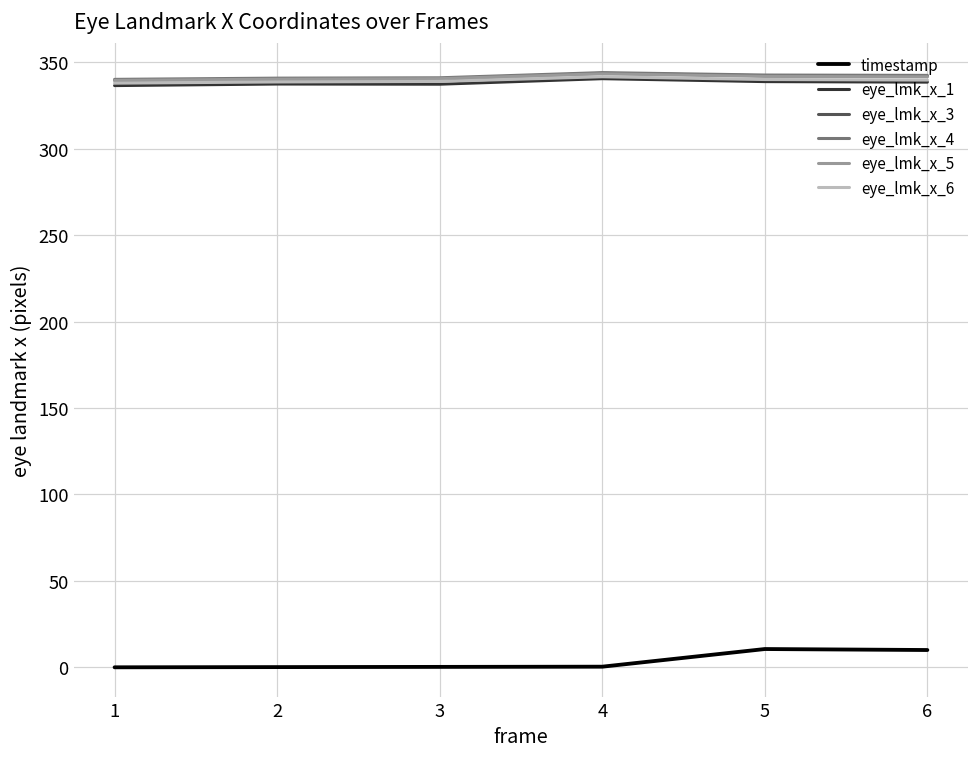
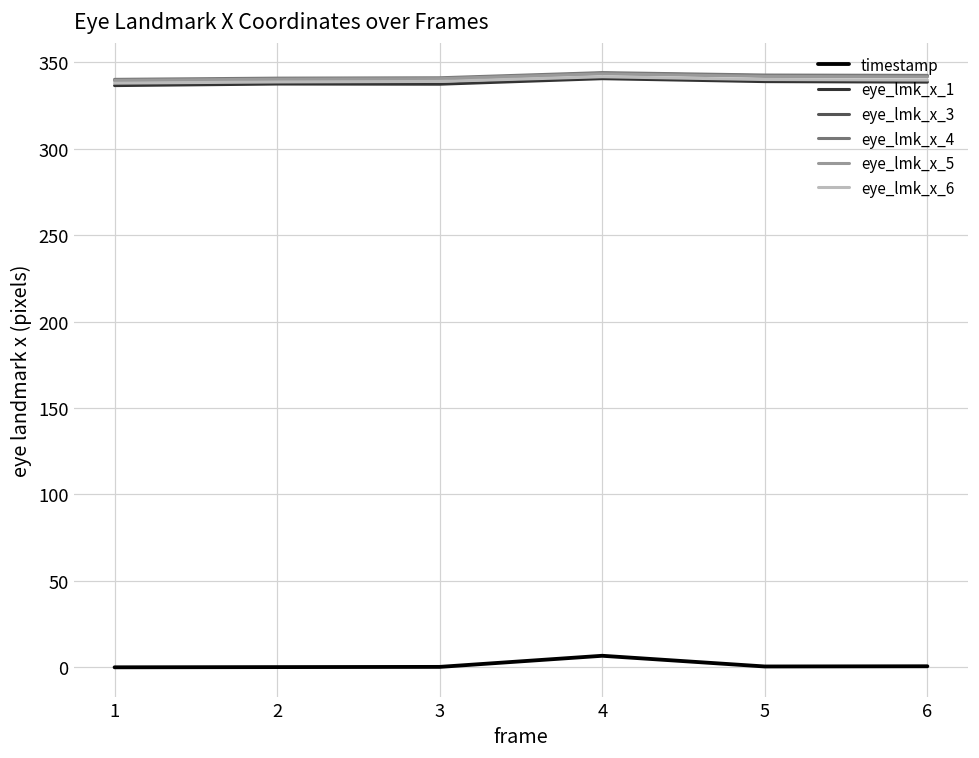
  {
    "timestamp": {
      "1": 0,
      "2": 0,
      "3": 0,
-     "4": 0,
-     "5": 11,
-     "6": 10
+     "4": 7,
+     "5": 0,
+     "6": 1
    }
  }
